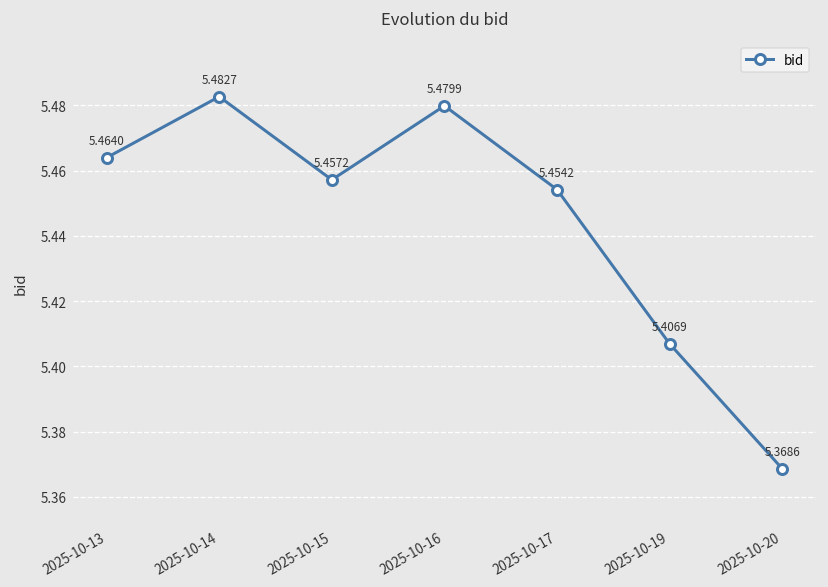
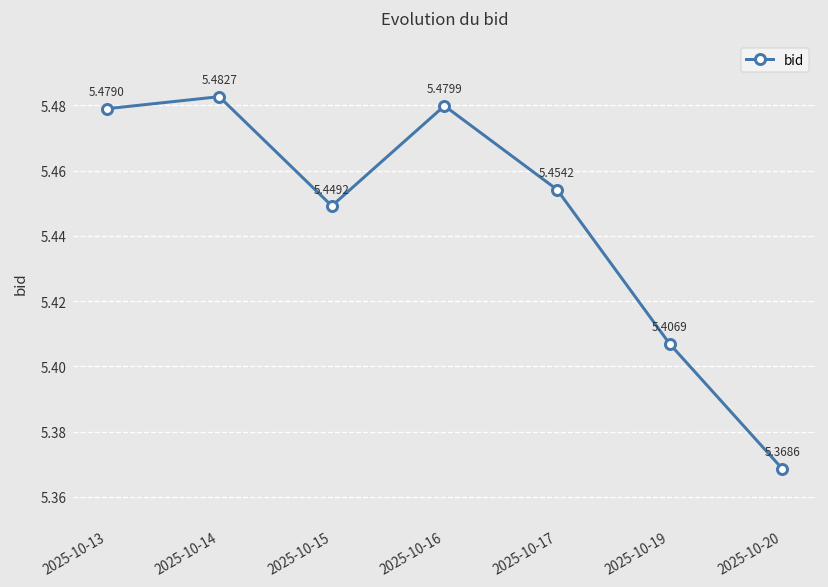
  {
-   "2025-10-13": 5.4640,
+   "2025-10-13": 5.4790,
    "2025-10-14": 5.4827,
-   "2025-10-15": 5.4572,
+   "2025-10-15": 5.4492,
    "2025-10-16": 5.4799,
    "2025-10-17": 5.4542,
    "2025-10-19": 5.4069,
    "2025-10-20": 5.3686
  }
